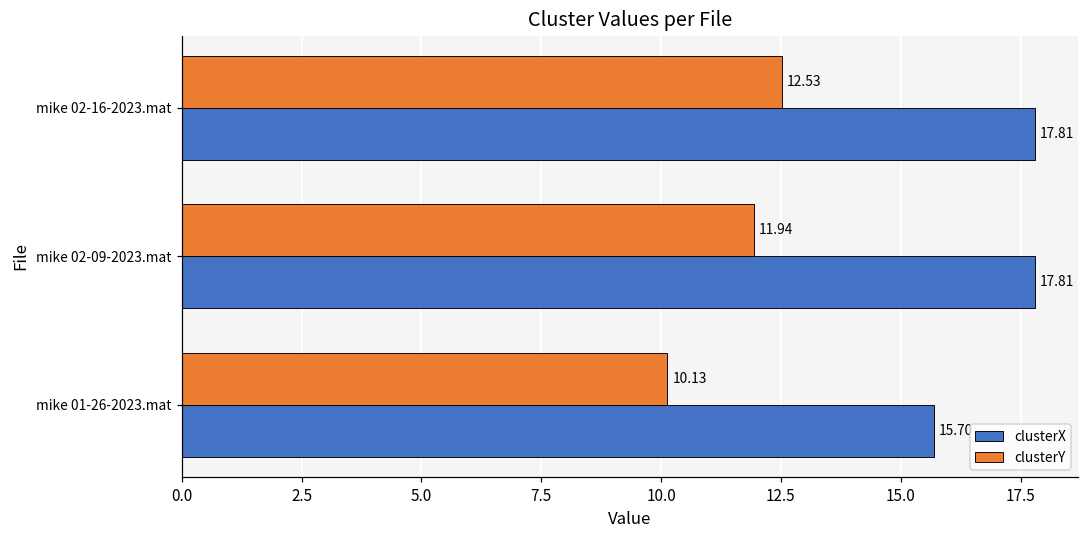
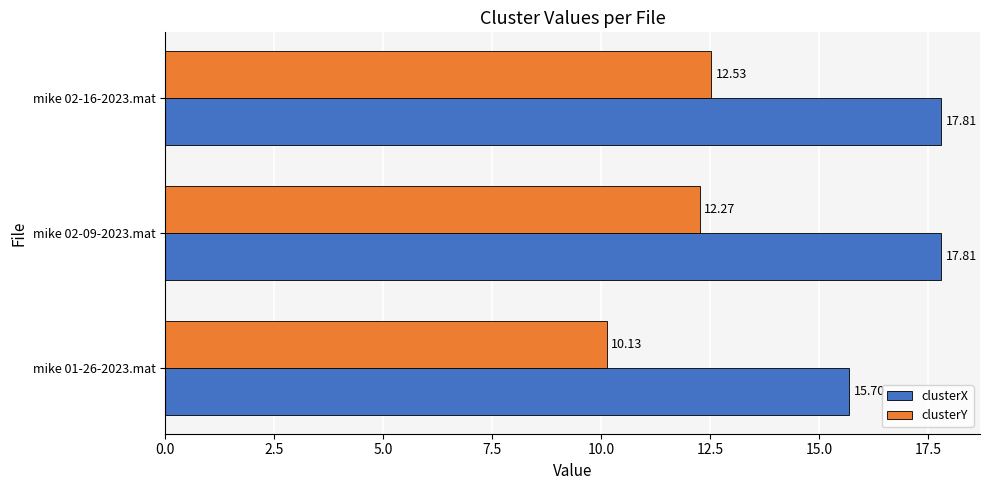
  {
    "clusterX": {
      "mike 02-16-2023.mat": 17.81,
      "mike 02-09-2023.mat": 17.81
    },
    "clusterY": {
      "mike 02-16-2023.mat": 12.53,
-     "mike 02-09-2023.mat": 11.94,
+     "mike 02-09-2023.mat": 12.27,
      "mike 01-26-2023.mat": 10.13
    }
  }
